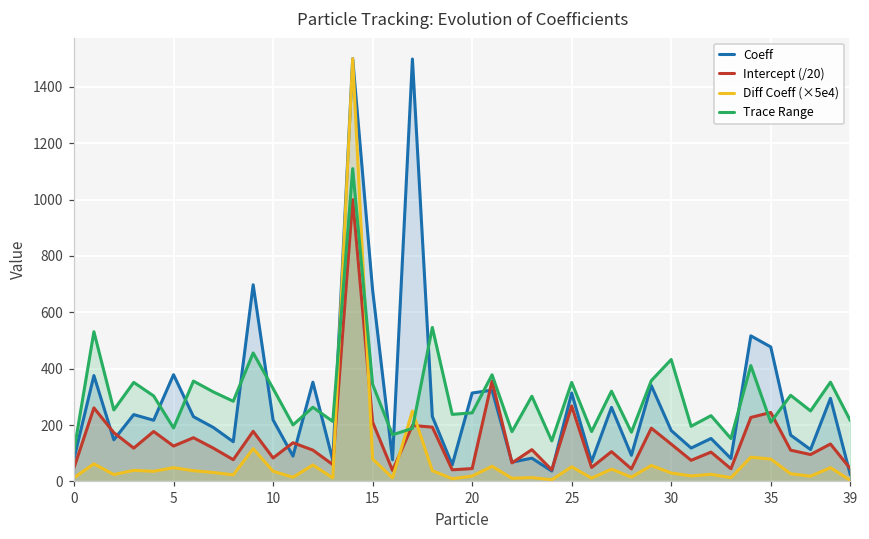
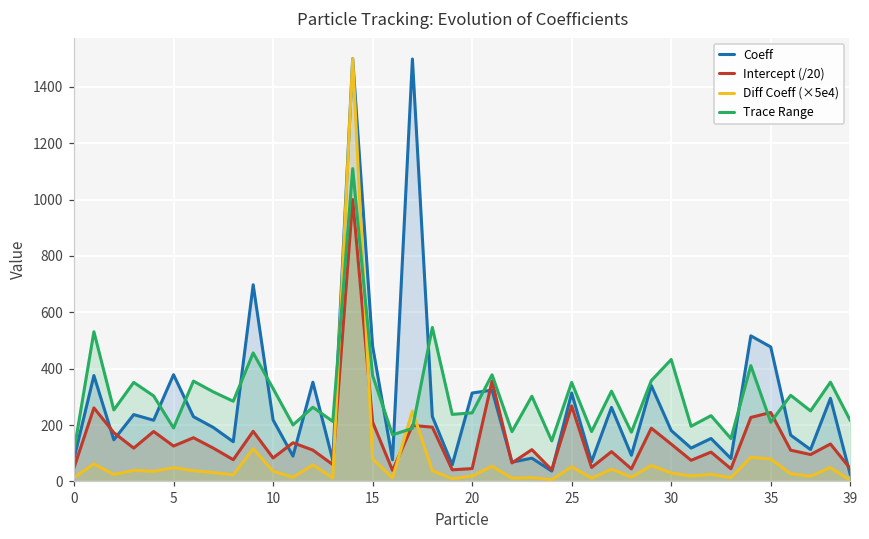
  {
    "Coeff": {
      "0": 80,
      "5": 380,
      "10": 220,
-     "15": 680,
+     "15": 480,
      "20": 310,
      "25": 310,
      "30": 180,
      "35": 480,
      "39": 20
    },
    "Intercept (/20)": {
      "0": 50,
      "5": 130,
      "10": 80,
      "15": 210,
      "20": 50,
      "25": 270,
      "30": 130,
      "35": 240,
      "39": 50
    },
    "Diff Coeff (×5e4)": {
      "0": 10,
      "5": 50,
      "10": 40,
      "15": 80,
      "20": 20,
      "25": 50,
      "30": 30,
      "35": 80,
      "39": 0
    },
    "Trace Range": {
      "0": 110,
      "5": 190,
      "10": 330,
-     "15": 340,
+     "15": 380,
      "20": 240,
      "25": 350,
      "30": 430,
      "35": 210,
      "39": 220
    }
  }
